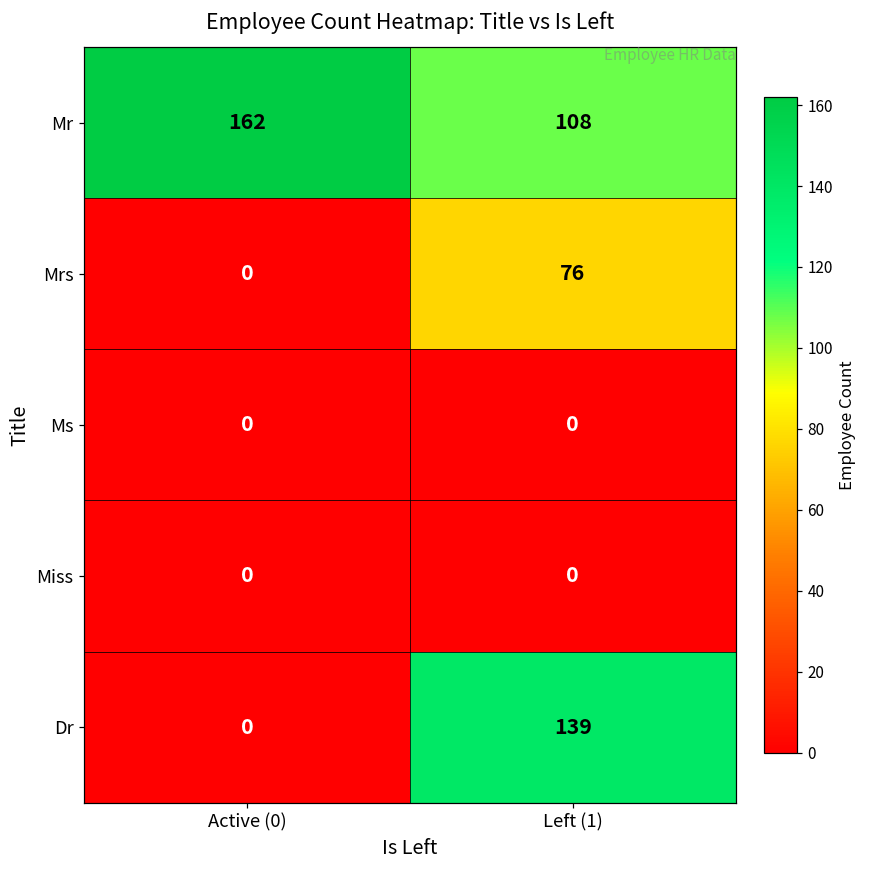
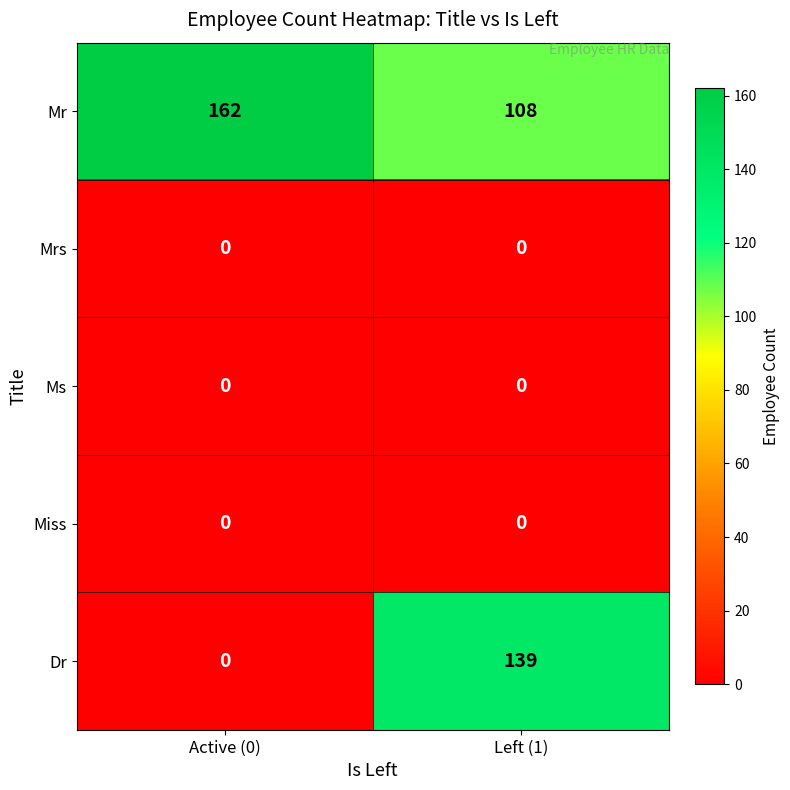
  {
    "Mr": {
      "Active (0)": 162
    },
    "Mrs": {
      "Active (0)": 0,
-     "Left (1)": 76
+     "Left (1)": 0
    },
    "Ms": {
      "Active (0)": 0,
      "Left (1)": 0
    },
    "Miss": {
      "Active (0)": 0,
      "Left (1)": 0
    },
    "Dr": {
      "Active (0)": 0,
      "Left (1)": 139
    }
  }
